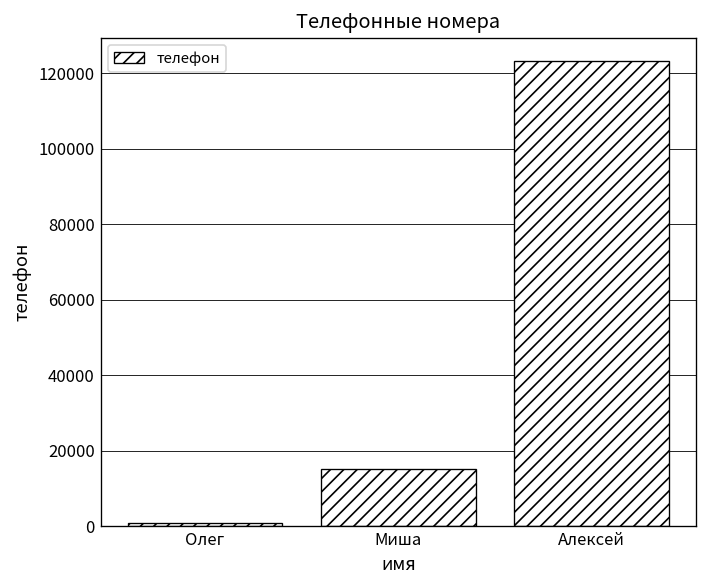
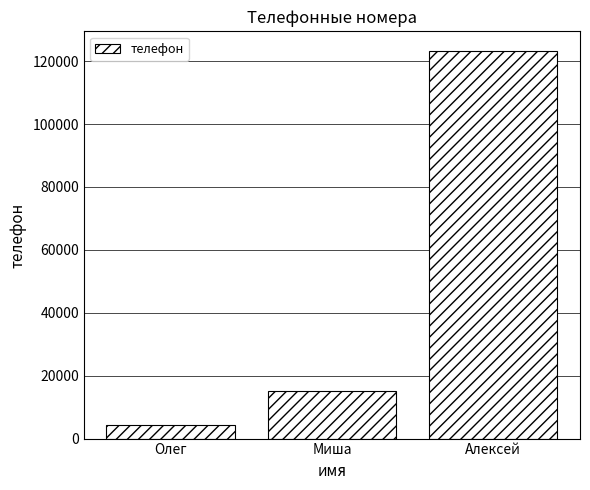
  {
-   "Олег": 1000,
+   "Олег": 4000,
    "Миша": 15000,
    "Алексей": 123000
  }
